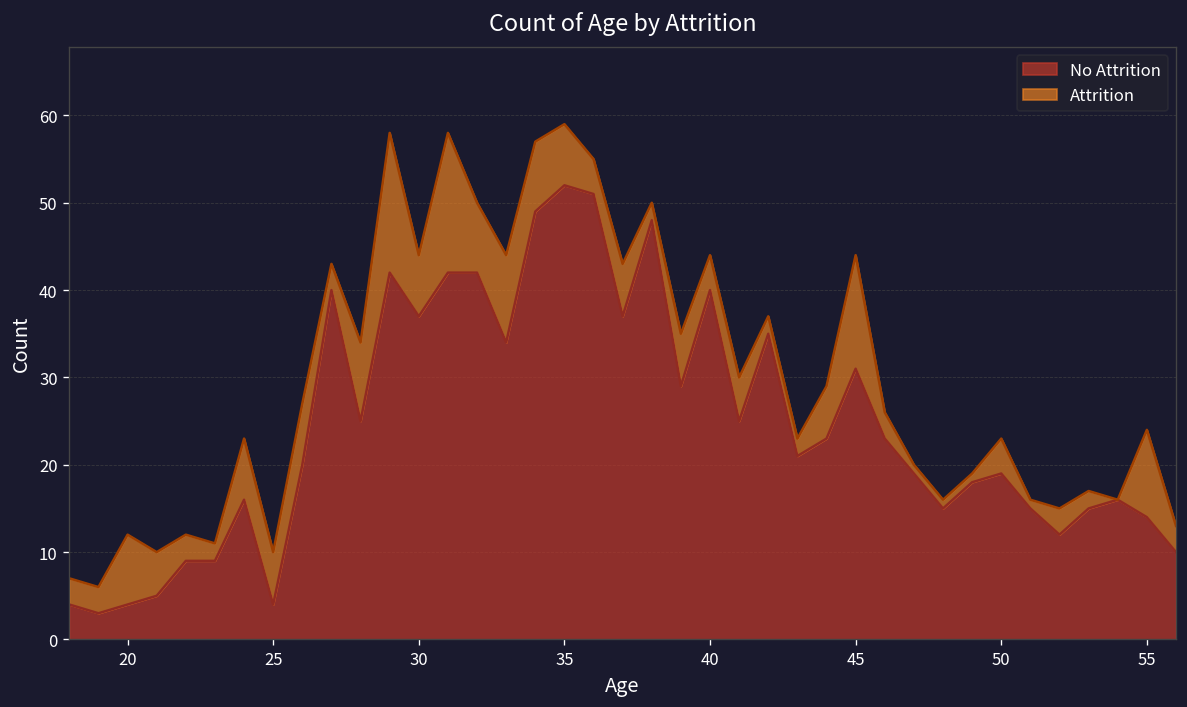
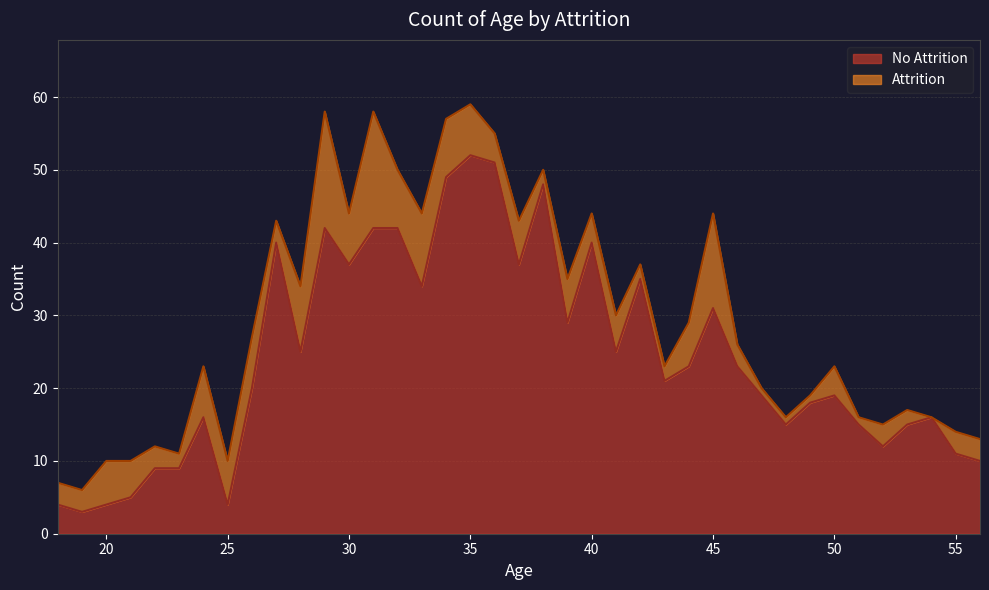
  {
    "No Attrition": {
      "20": 4,
      "25": 4,
      "30": 37,
      "35": 52,
      "40": 40,
      "45": 31,
      "50": 19,
-     "55": 14
+     "55": 11
    },
    "Attrition": {
-     "20": 8,
+     "20": 6,
      "25": 6,
      "30": 7,
      "35": 7,
      "40": 4,
      "45": 13,
      "50": 4,
-     "55": 10
+     "55": 3
    }
  }
